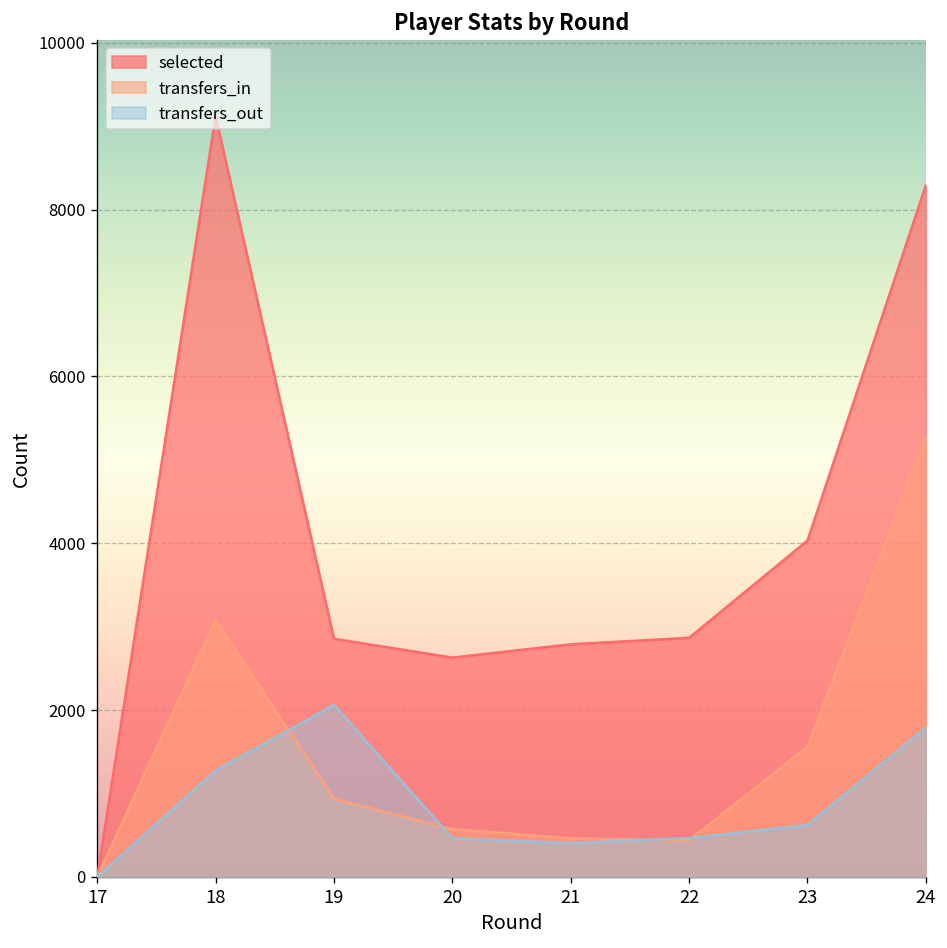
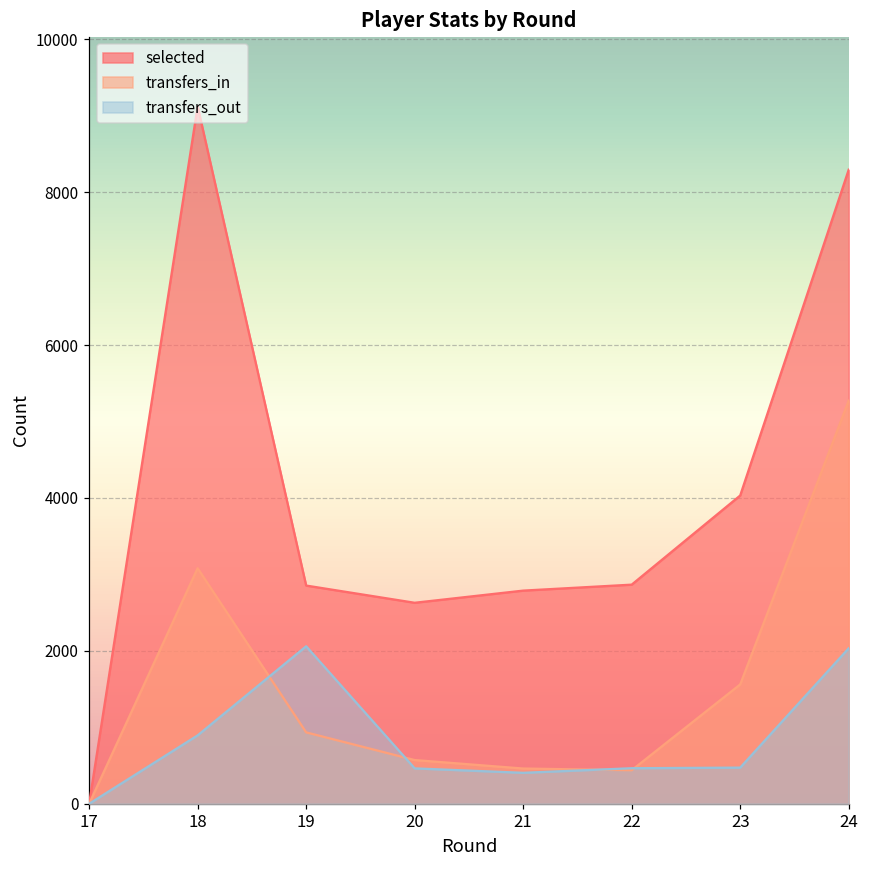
  {
    "transfers_out": {
-     "18": 1300,
+     "18": 900,
      "19": 2100,
      "20": 500,
      "21": 400,
-     "23": 600,
-     "24": 1800
+     "23": 500,
+     "24": 2000
    }
  }
